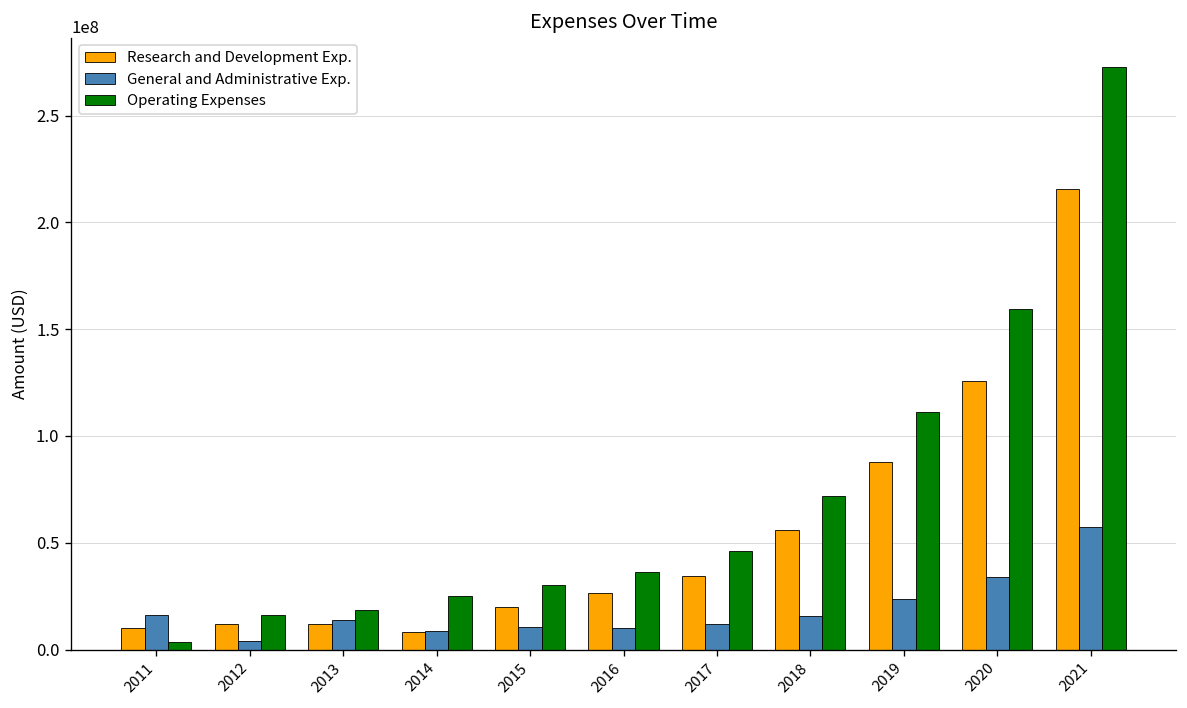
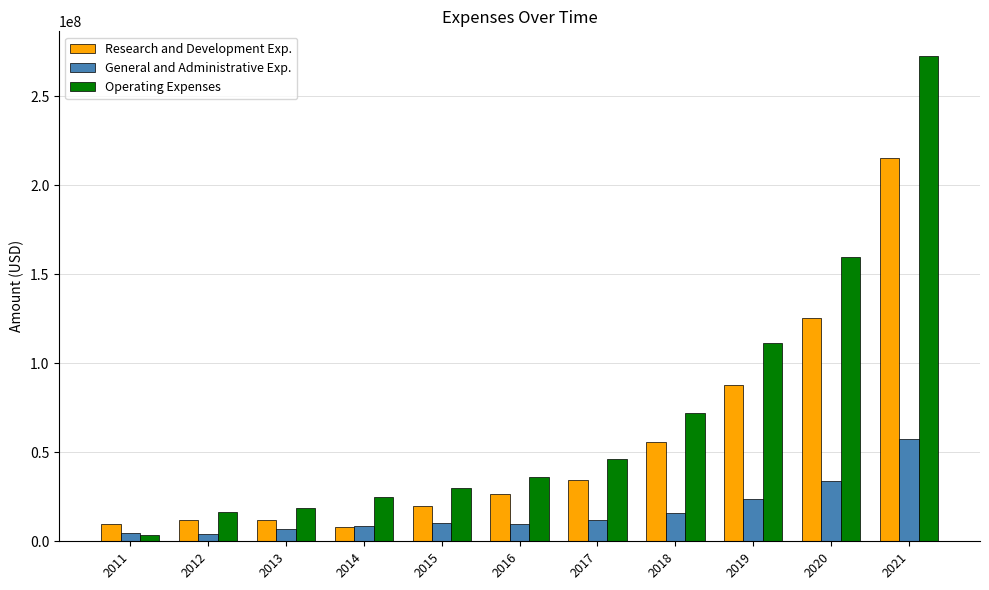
  {
    "Research and Development Exp.": {
      "2011": 10000000,
      "2012": 12000000,
      "2013": 12000000,
      "2014": 8000000,
      "2015": 20000000,
      "2016": 26000000,
      "2017": 34000000,
      "2018": 56000000,
      "2019": 88000000,
      "2020": 126000000,
      "2021": 216000000
    },
    "General and Administrative Exp.": {
-     "2011": 16000000,
+     "2011": 5000000,
      "2012": 4000000,
-     "2013": 14000000,
+     "2013": 7000000,
      "2014": 8000000,
      "2015": 10000000,
      "2016": 10000000,
      "2017": 12000000,
      "2018": 16000000,
      "2019": 24000000,
      "2020": 34000000,
      "2021": 57000000
    },
    "Operating Expenses": {
      "2011": 3000000,
      "2012": 16000000,
      "2013": 19000000,
      "2014": 25000000,
      "2015": 30000000,
      "2016": 36000000,
      "2017": 46000000,
      "2018": 72000000,
      "2019": 111000000,
      "2020": 160000000,
      "2021": 273000000
    }
  }
